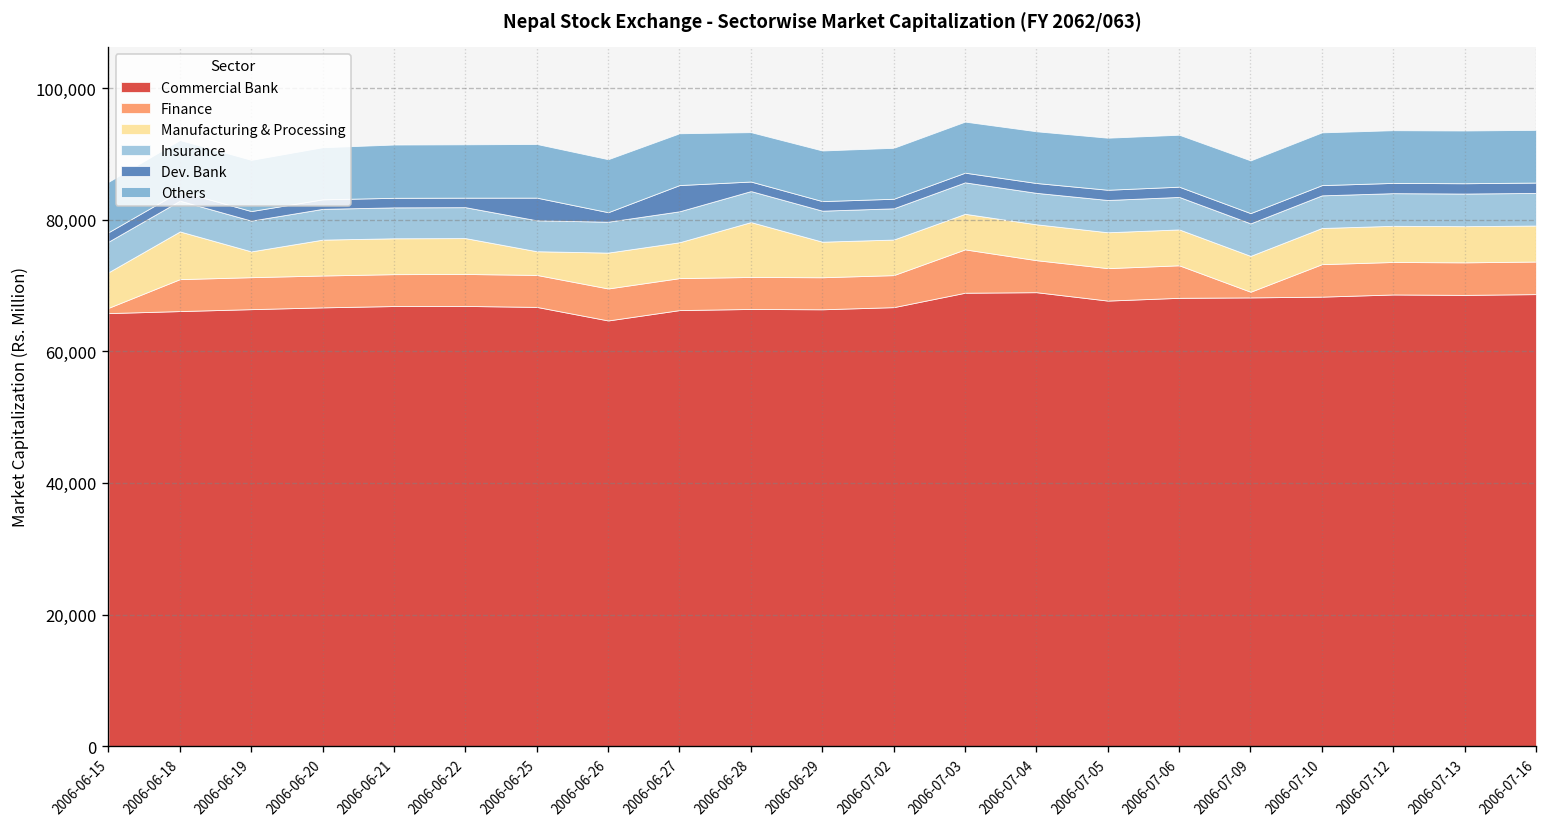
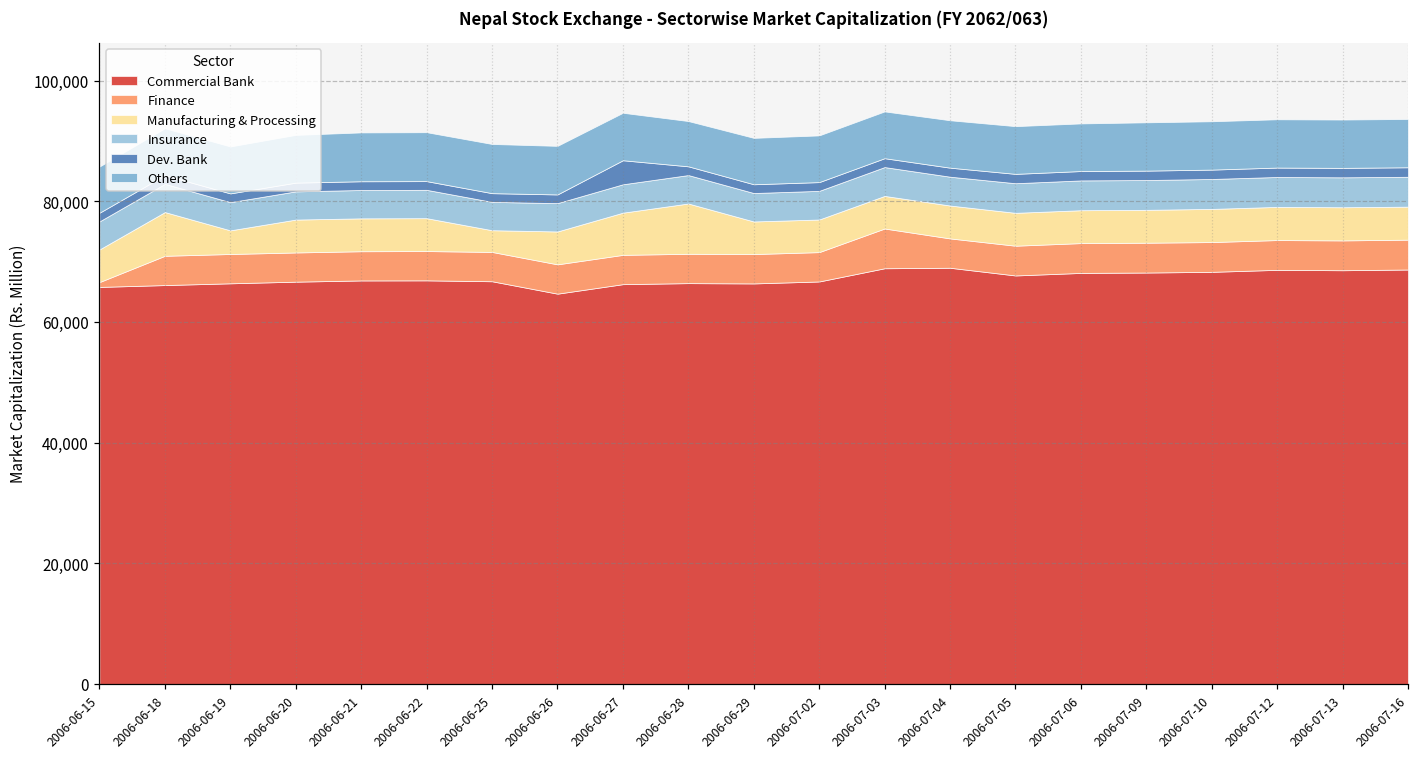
  {
    "Commercial Bank": {
      "2006-06-15": "66,000",
      "2006-06-18": "66,000",
      "2006-06-19": "66,000",
      "2006-06-20": "67,000",
      "2006-06-21": "67,000",
      "2006-06-22": "67,000",
      "2006-06-25": "67,000",
      "2006-06-26": "65,000",
      "2006-06-27": "66,000",
      "2006-06-28": "66,000",
      "2006-06-29": "66,000",
      "2006-07-02": "67,000",
      "2006-07-03": "69,000",
      "2006-07-04": "69,000",
      "2006-07-05": "68,000",
      "2006-07-06": "68,000",
      "2006-07-09": "68,000",
      "2006-07-10": "68,000",
      "2006-07-12": "69,000",
      "2006-07-13": "69,000",
      "2006-07-16": "69,000"
    },
    "Finance": {
      "2006-06-15": "1,000",
      "2006-06-18": "5,000",
      "2006-06-19": "5,000",
      "2006-06-20": "5,000",
      "2006-06-21": "5,000",
      "2006-06-22": "5,000",
      "2006-06-25": "5,000",
      "2006-06-26": "5,000",
      "2006-06-27": "5,000",
      "2006-06-28": "5,000",
      "2006-06-29": "5,000",
      "2006-07-02": "5,000",
      "2006-07-03": "7,000",
      "2006-07-04": "5,000",
      "2006-07-05": "5,000",
      "2006-07-06": "5,000",
-     "2006-07-09": "1,000",
+     "2006-07-09": "5,000",
      "2006-07-10": "5,000",
      "2006-07-12": "5,000",
      "2006-07-13": "5,000",
      "2006-07-16": "5,000"
    },
    "Manufacturing & Processing": {
      "2006-06-15": "5,000",
      "2006-06-18": "7,000",
      "2006-06-19": "4,000",
      "2006-06-20": "5,000",
      "2006-06-21": "5,000",
      "2006-06-22": "5,000",
      "2006-06-25": "4,000",
      "2006-06-26": "5,000",
-     "2006-06-27": "5,000",
+     "2006-06-27": "7,000",
      "2006-06-28": "8,000",
      "2006-06-29": "5,000",
      "2006-07-02": "5,000",
      "2006-07-03": "5,000",
      "2006-07-04": "5,000",
      "2006-07-05": "5,000",
      "2006-07-06": "5,000",
      "2006-07-09": "5,000",
      "2006-07-10": "5,000",
      "2006-07-12": "5,000",
      "2006-07-13": "5,000",
      "2006-07-16": "5,000"
    },
    "Dev. Bank": {
      "2006-06-15": "1,000",
      "2006-06-21": "1,000",
      "2006-06-22": "1,000",
-     "2006-06-25": "3,000",
+     "2006-06-25": "1,000",
      "2006-06-26": "1,000",
      "2006-06-27": "4,000",
      "2006-06-28": "1,000",
      "2006-06-29": "1,000",
      "2006-07-02": "1,000",
      "2006-07-03": "1,000",
      "2006-07-04": "1,000",
      "2006-07-05": "2,000",
      "2006-07-06": "2,000",
      "2006-07-09": "2,000",
      "2006-07-10": "2,000",
      "2006-07-12": "2,000",
      "2006-07-13": "2,000",
      "2006-07-16": "2,000"
    }
  }
